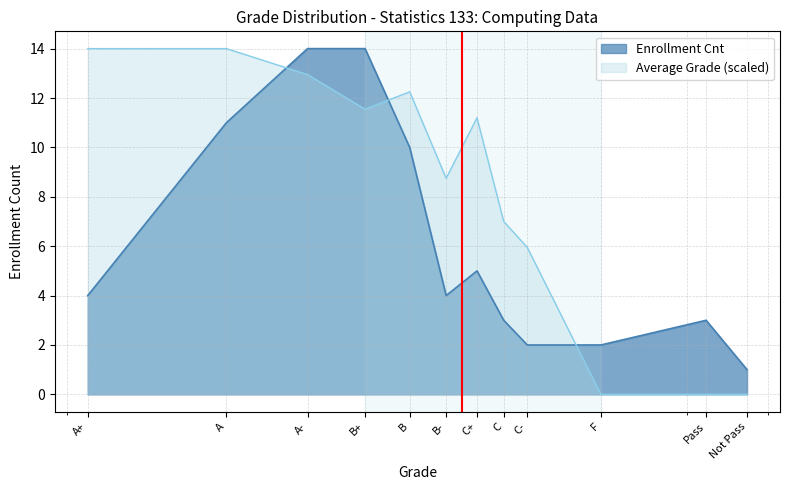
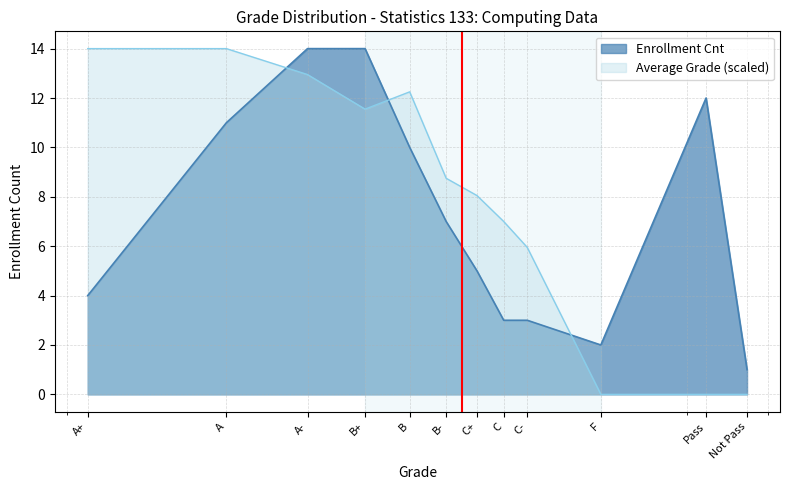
  {
    "Enrollment Cnt": {
      "A+": 4,
      "A": 11,
      "A-": 14,
      "B+": 14,
      "B": 10,
-     "B-": 4,
+     "B-": 7,
      "C+": 5,
      "C": 3,
-     "C-": 2,
+     "C-": 3,
      "F": 2,
-     "Pass": 3,
+     "Pass": 12,
      "Not Pass": 1
    },
    "Average Grade (scaled)": {
      "A+": 14.0,
      "A": 14.0,
      "A-": 13.0,
      "B+": 11.5,
      "B": 12.3,
      "B-": 8.8,
-     "C+": 11.2,
+     "C+": 8.0,
      "C": 7.0,
      "C-": 6.0,
      "F": 0.0,
      "Pass": 0.0,
      "Not Pass": 0.0
    }
  }
